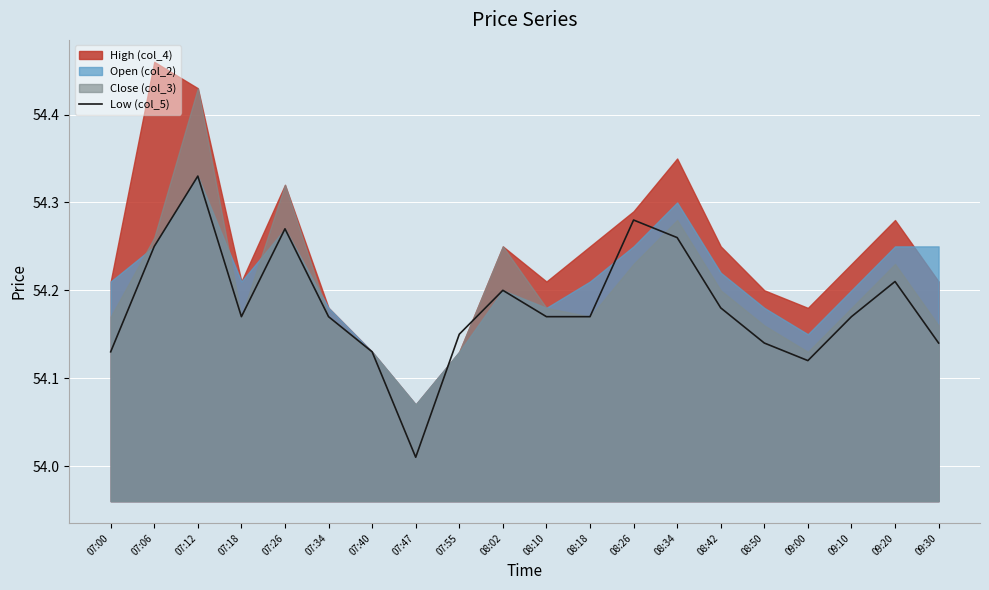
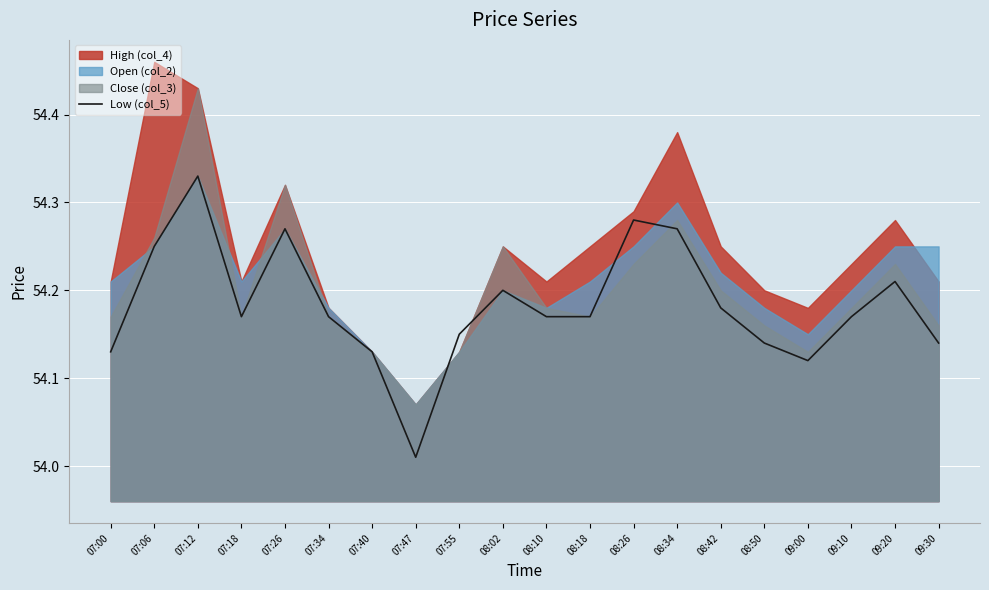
  {
    "Low (col_5)": {
      "07:00": 54.13,
      "07:47": 54.01,
      "07:55": 54.15,
      "08:10": 54.17,
      "08:26": 54.28,
-     "08:34": 54.26,
+     "08:34": 54.27,
      "08:42": 54.18,
      "08:50": 54.14,
      "09:00": 54.12,
      "09:10": 54.17,
      "09:20": 54.21,
      "09:30": 54.14
    },
    "High (col_4)": {
      "08:10": 54.21,
      "08:18": 54.25,
      "08:26": 54.29,
-     "08:34": 54.35,
+     "08:34": 54.38,
      "08:42": 54.25,
      "08:50": 54.20,
      "09:00": 54.18,
      "09:10": 54.23,
      "09:20": 54.28,
      "09:30": 54.21
    },
    "Open (col_2)": {
      "08:18": 54.21,
      "08:26": 54.25,
      "08:34": 54.30,
      "08:42": 54.22,
      "08:50": 54.18,
      "09:00": 54.15,
      "09:10": 54.20,
      "09:20": 54.25,
      "09:30": 54.25
    },
    "Close (col_3)": {
      "07:00": 54.17,
      "07:06": 54.26,
      "08:26": 54.23,
      "08:34": 54.28,
      "08:42": 54.20,
      "08:50": 54.16,
      "09:00": 54.13,
      "09:10": 54.18,
      "09:20": 54.23,
      "09:30": 54.16
    }
  }
